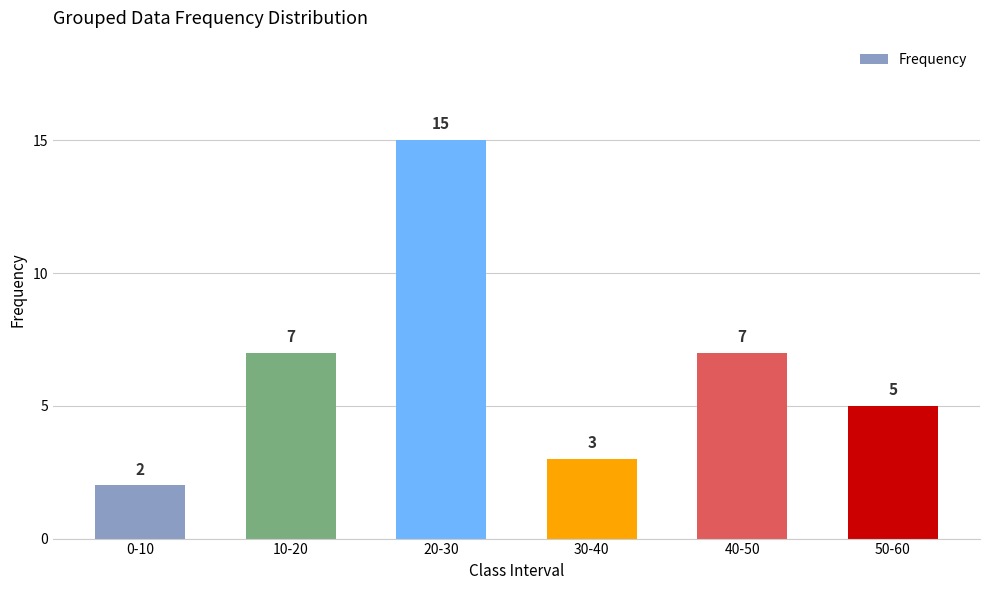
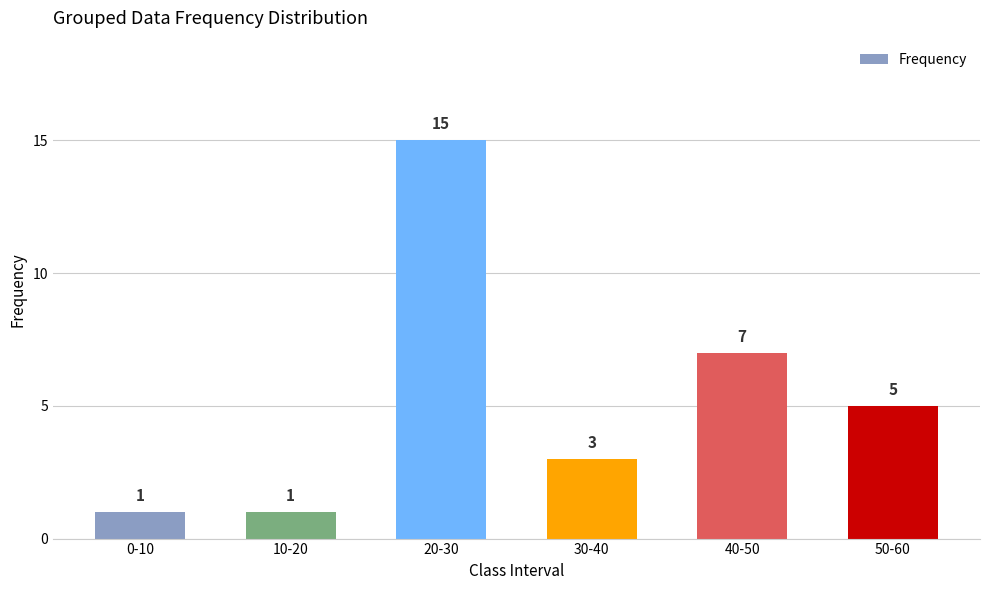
  {
-   "0-10": 2,
-   "10-20": 7,
+   "0-10": 1,
+   "10-20": 1,
    "20-30": 15,
    "30-40": 3,
    "40-50": 7,
    "50-60": 5
  }
